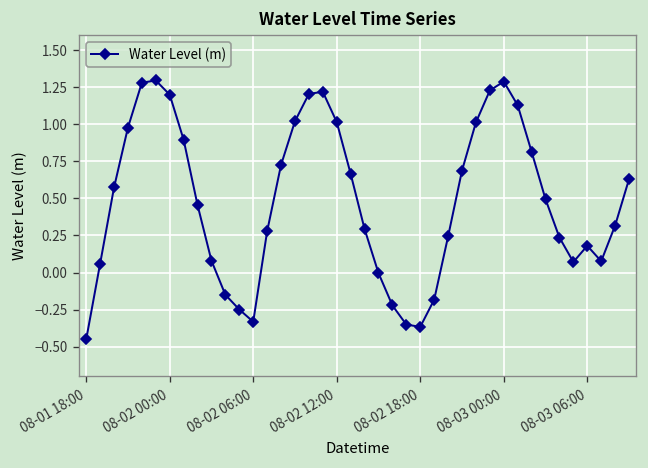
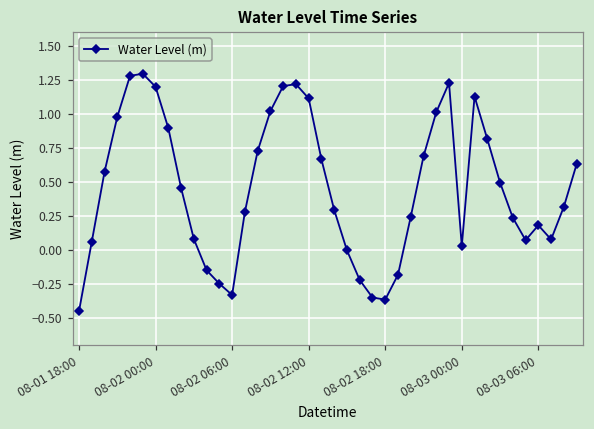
  {
    "08-01 18:00": -0.45,
    "08-02 00:00": 1.20,
    "08-02 06:00": -0.33,
-   "08-02 12:00": 1.01,
+   "08-02 12:00": 1.11,
    "08-02 18:00": -0.37,
-   "08-03 00:00": 1.29,
+   "08-03 00:00": 0.03,
    "08-03 06:00": 0.18
  }
